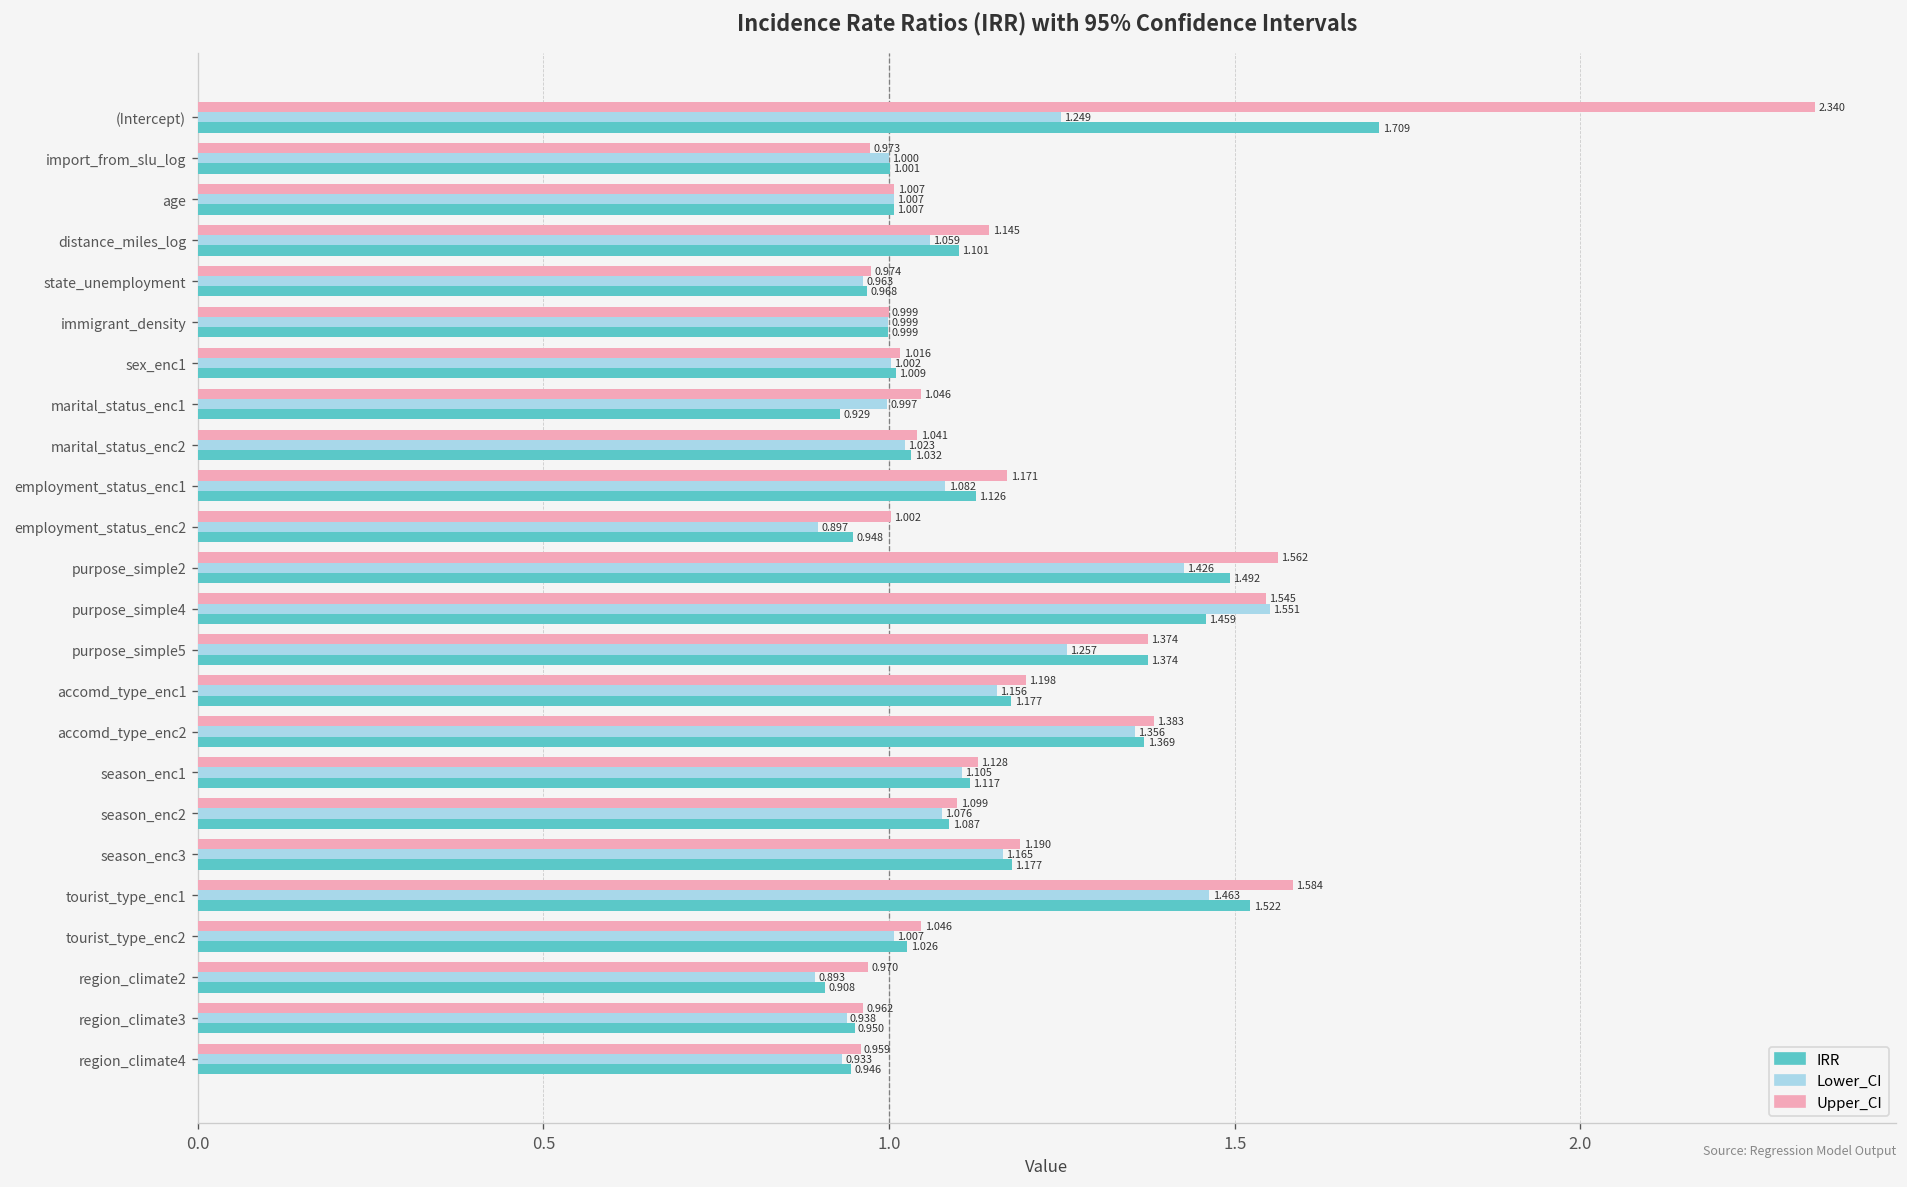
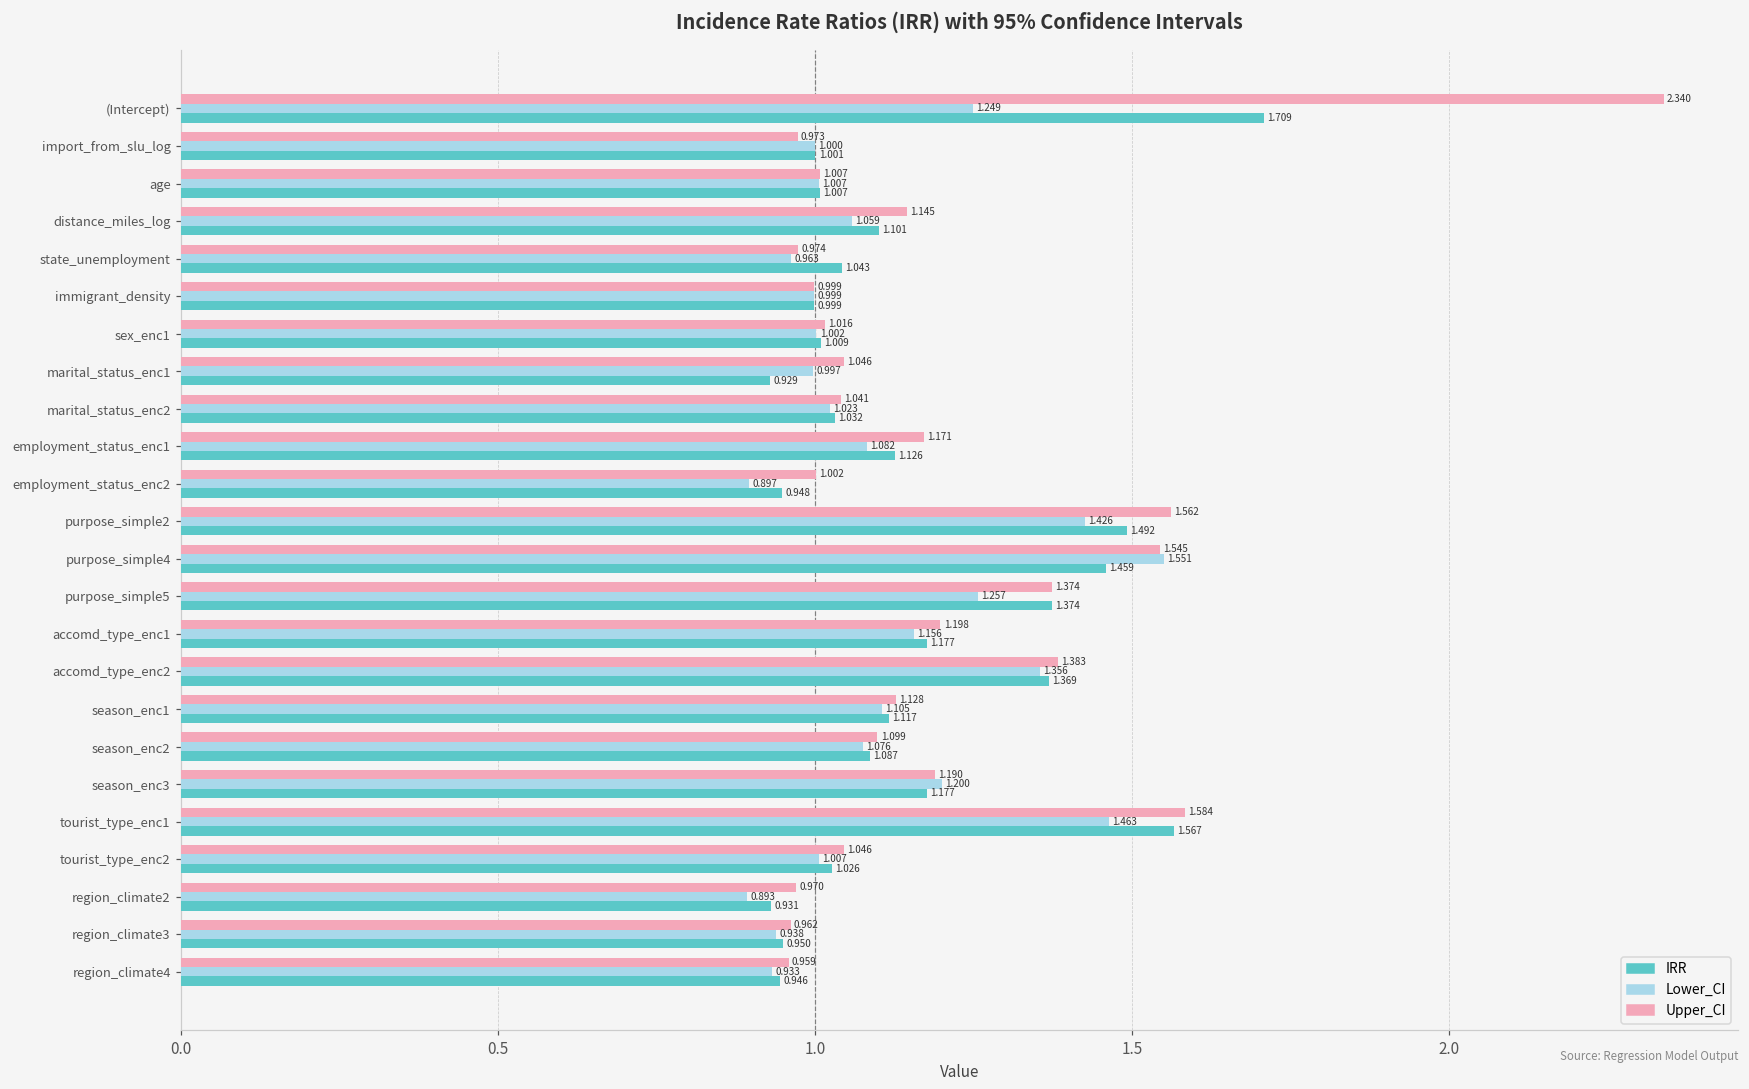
  {
    "IRR": {
      "(Intercept)": 1.709,
      "import_from_slu_log": 1.001,
      "age": 1.007,
      "distance_miles_log": 1.101,
-     "state_unemployment": 0.968,
+     "state_unemployment": 1.043,
      "immigrant_density": 0.999,
      "sex_enc1": 1.009,
      "marital_status_enc1": 0.929,
      "marital_status_enc2": 1.032,
      "employment_status_enc1": 1.126,
      "employment_status_enc2": 0.948,
      "purpose_simple2": 1.492,
      "purpose_simple4": 1.459,
      "purpose_simple5": 1.374,
      "accomd_type_enc1": 1.177,
      "accomd_type_enc2": 1.369,
      "season_enc1": 1.117,
      "season_enc2": 1.087,
      "season_enc3": 1.177,
-     "tourist_type_enc1": 1.522,
+     "tourist_type_enc1": 1.567,
      "tourist_type_enc2": 1.026,
-     "region_climate2": 0.908,
+     "region_climate2": 0.931,
      "region_climate3": 0.950,
      "region_climate4": 0.946
    },
    "Lower_CI": {
      "(Intercept)": 1.249,
      "import_from_slu_log": 1.000,
      "age": 1.007,
      "distance_miles_log": 1.059,
      "state_unemployment": 0.963,
      "immigrant_density": 0.999,
      "sex_enc1": 1.002,
      "marital_status_enc1": 0.997,
      "marital_status_enc2": 1.023,
      "employment_status_enc1": 1.082,
      "employment_status_enc2": 0.897,
      "purpose_simple2": 1.426,
      "purpose_simple4": 1.551,
      "purpose_simple5": 1.257,
      "accomd_type_enc1": 1.156,
      "accomd_type_enc2": 1.356,
      "season_enc1": 1.105,
      "season_enc2": 1.076,
-     "season_enc3": 1.165,
+     "season_enc3": 1.200,
      "tourist_type_enc1": 1.463,
      "tourist_type_enc2": 1.007,
      "region_climate2": 0.893,
      "region_climate3": 0.938,
      "region_climate4": 0.933
    },
    "Upper_CI": {
      "(Intercept)": 2.340,
      "import_from_slu_log": 0.973,
      "age": 1.007,
      "distance_miles_log": 1.145,
      "state_unemployment": 0.974,
      "immigrant_density": 0.999,
      "sex_enc1": 1.016,
      "marital_status_enc1": 1.046,
      "marital_status_enc2": 1.041,
      "employment_status_enc1": 1.171,
      "employment_status_enc2": 1.002,
      "purpose_simple2": 1.562,
      "purpose_simple4": 1.545,
      "purpose_simple5": 1.374,
      "accomd_type_enc1": 1.198,
      "accomd_type_enc2": 1.383,
      "season_enc1": 1.128,
      "season_enc2": 1.099,
      "season_enc3": 1.190,
      "tourist_type_enc1": 1.584,
      "tourist_type_enc2": 1.046,
      "region_climate2": 0.970,
      "region_climate3": 0.962,
      "region_climate4": 0.959
    }
  }
